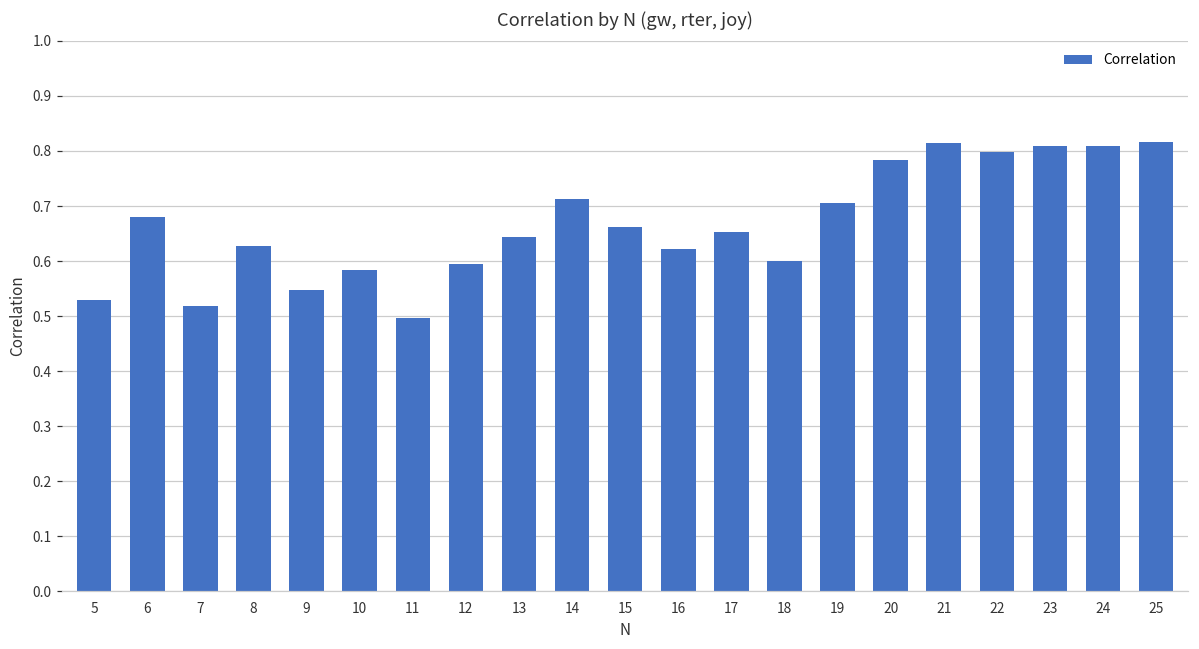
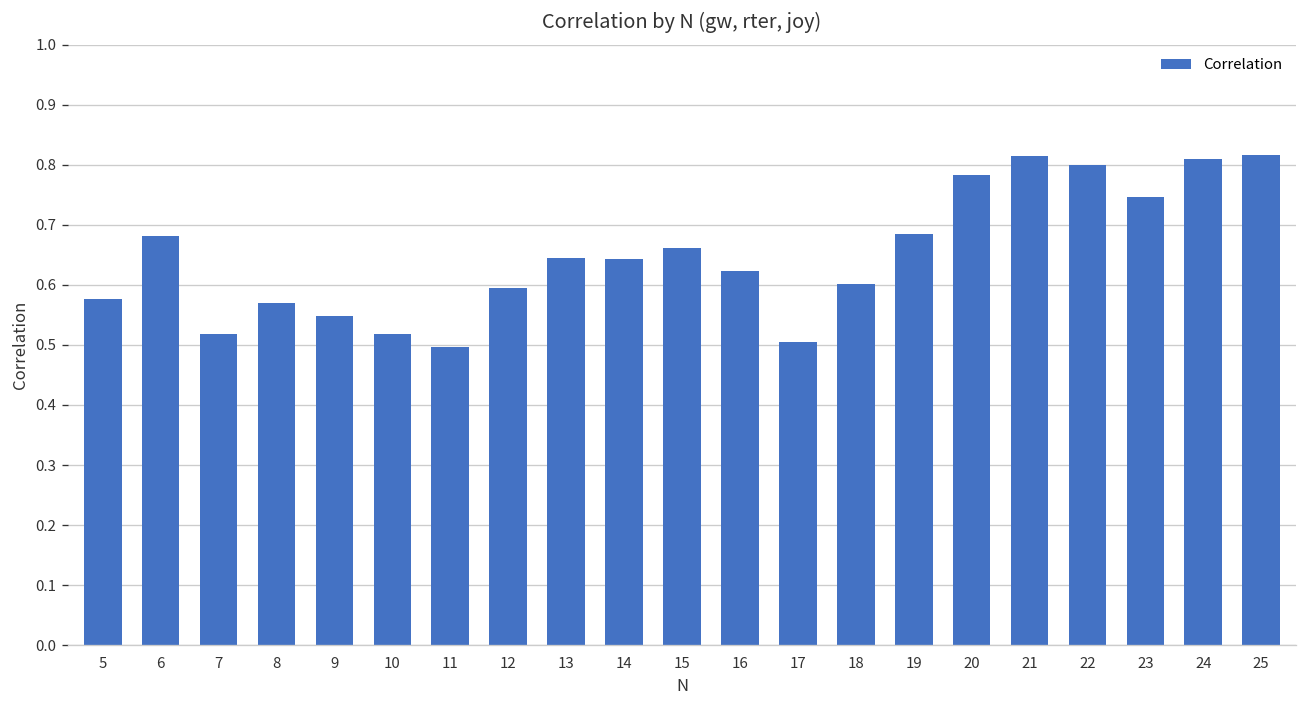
  {
-   "5": 0.53,
+   "5": 0.58,
    "6": 0.68,
    "7": 0.52,
-   "8": 0.63,
+   "8": 0.57,
    "9": 0.55,
-   "10": 0.58,
+   "10": 0.52,
    "11": 0.50,
    "12": 0.59,
    "13": 0.64,
-   "14": 0.71,
+   "14": 0.64,
    "15": 0.66,
    "16": 0.62,
-   "17": 0.65,
+   "17": 0.51,
    "18": 0.60,
-   "19": 0.71,
+   "19": 0.69,
    "20": 0.78,
    "21": 0.81,
    "22": 0.80,
-   "23": 0.81,
+   "23": 0.75,
    "24": 0.81,
    "25": 0.82
  }
